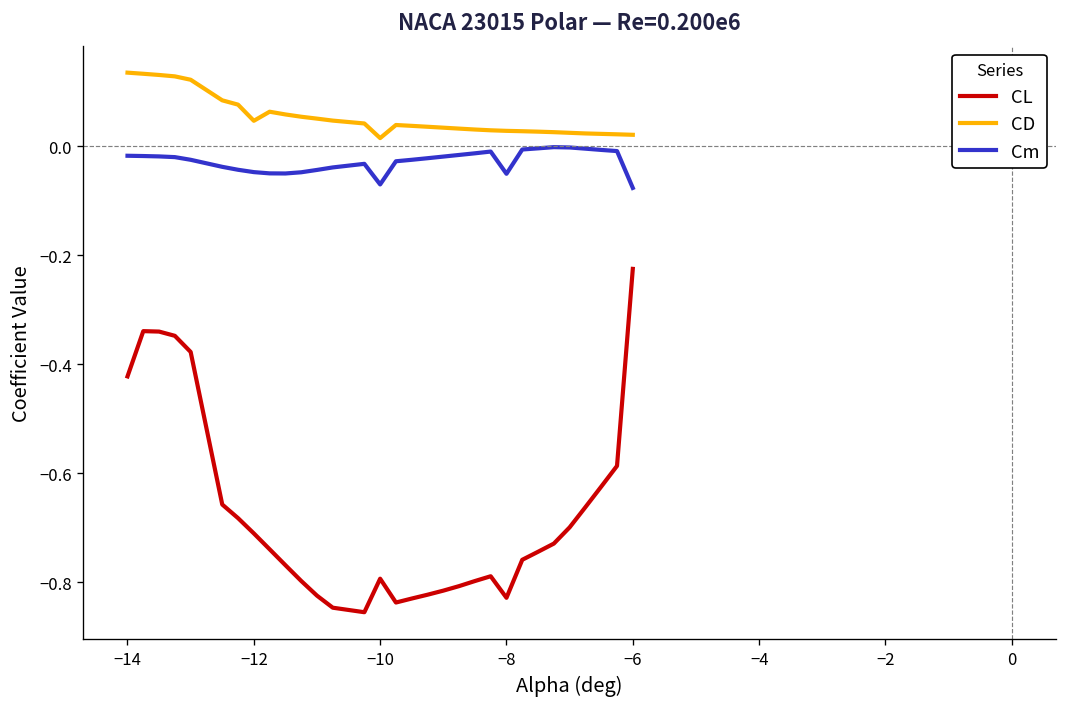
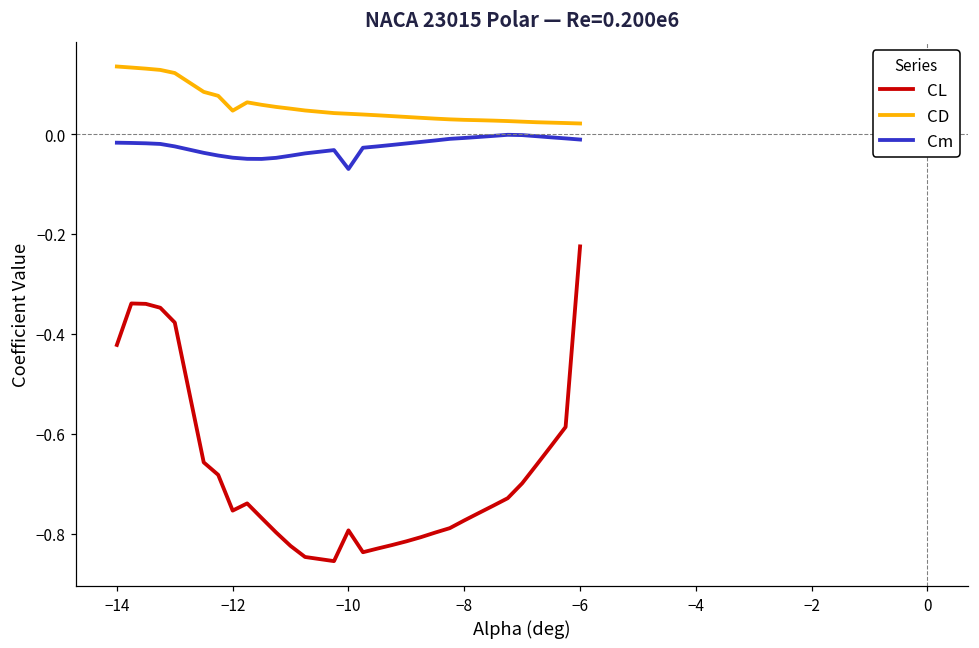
  {
    "CL": {
      "−14": -0.42,
-     "−12": -0.71,
+     "−12": -0.75,
      "−10": -0.79,
-     "−8": -0.83,
+     "−8": -0.77,
      "−6": -0.22
    },
    "CD": {
      "−14": 0.14,
      "−12": 0.05,
-     "−10": 0.02,
+     "−10": 0.04,
      "−8": 0.03,
      "−6": 0.02
    },
    "Cm": {
      "−14": -0.02,
      "−12": -0.05,
      "−10": -0.07,
-     "−8": -0.05,
-     "−6": -0.08
+     "−8": -0.01,
+     "−6": -0.01
    }
  }
